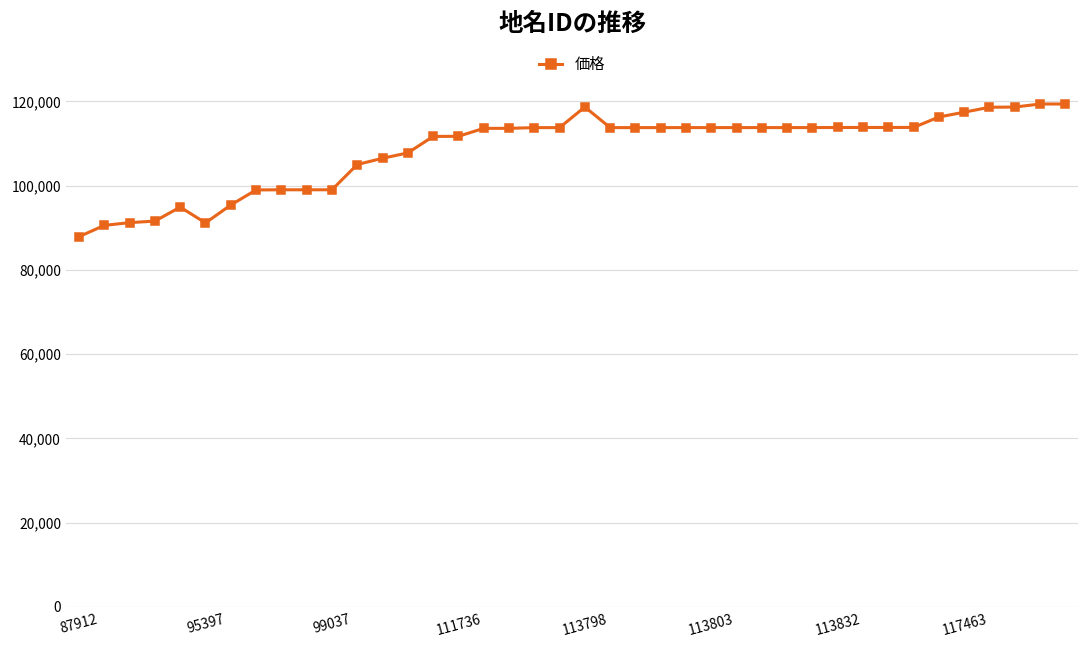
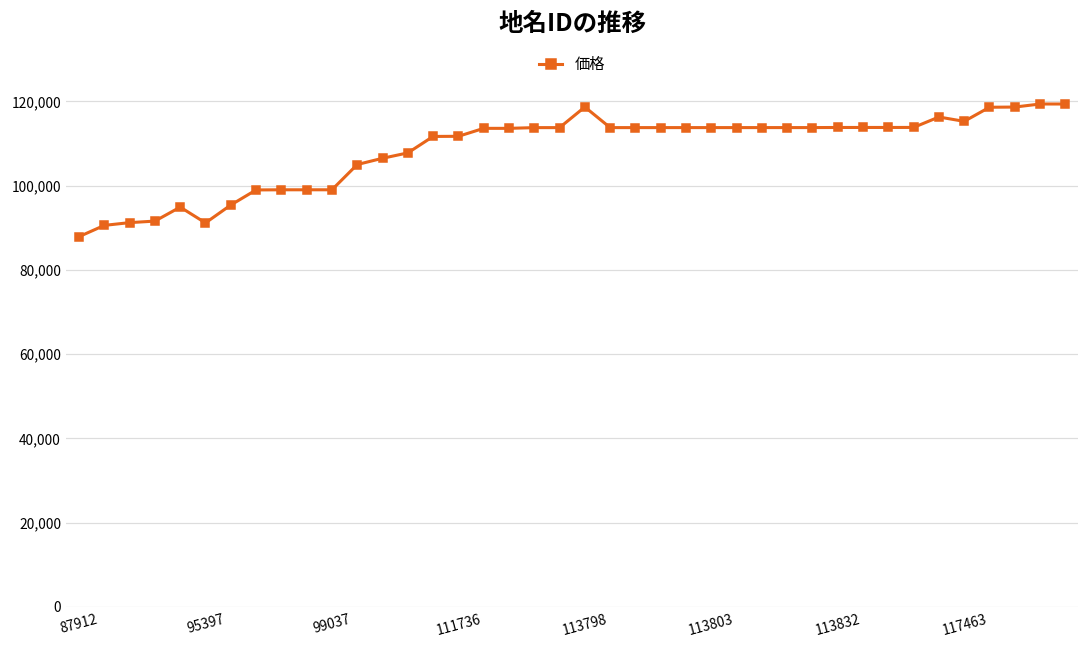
  {
    "87912": "88,000",
    "95397": "91,000",
    "99037": "99,000",
    "111736": "112,000",
    "113798": "119,000",
    "113803": "114,000",
    "113832": "114,000",
-   "117463": "117,000"
+   "117463": "115,000"
  }
